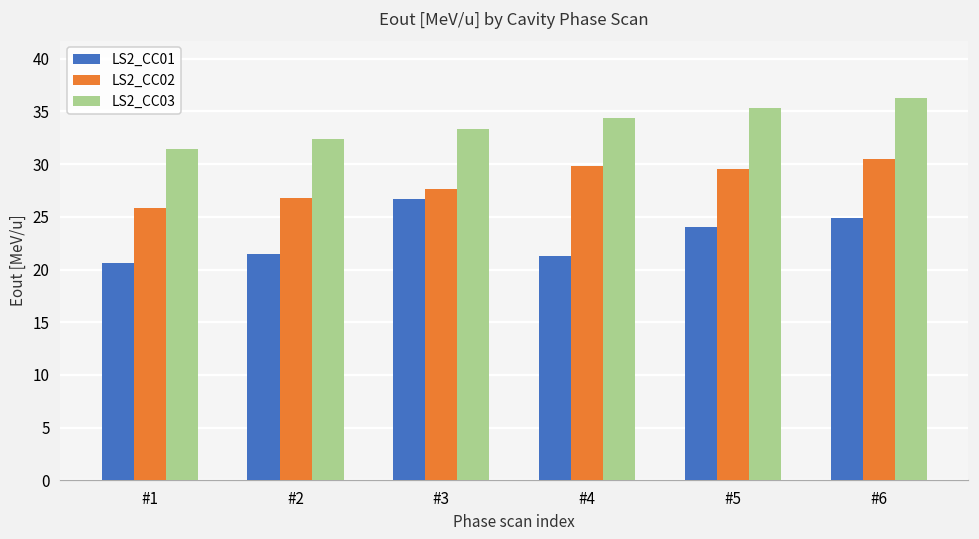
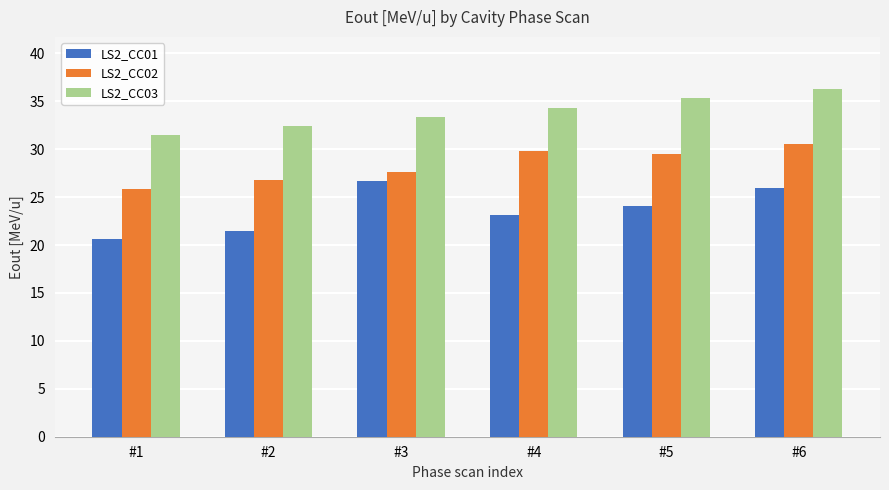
  {
    "LS2_CC01": {
      "#1": 21,
      "#2": 21,
      "#3": 27,
-     "#4": 21,
+     "#4": 23,
      "#5": 24,
-     "#6": 25
+     "#6": 26
    },
    "LS2_CC02": {
      "#1": 26,
      "#2": 27,
      "#3": 28,
      "#4": 30,
      "#5": 30,
      "#6": 30
    },
    "LS2_CC03": {
      "#1": 31,
      "#2": 32,
      "#3": 33,
      "#4": 34,
      "#5": 35,
      "#6": 36
    }
  }
